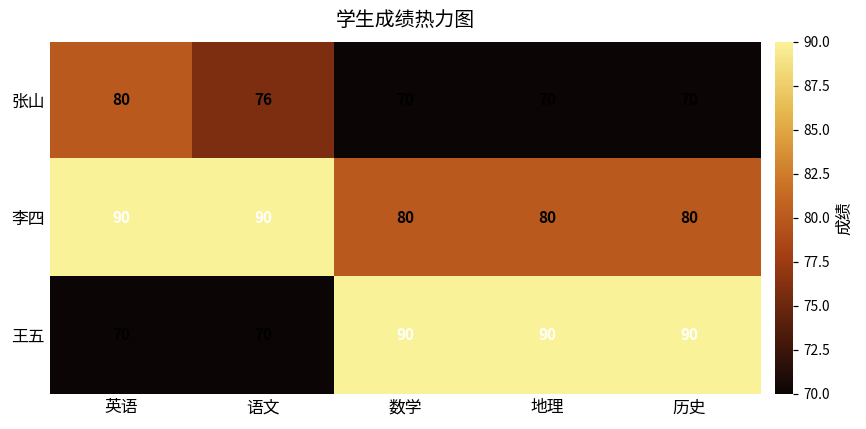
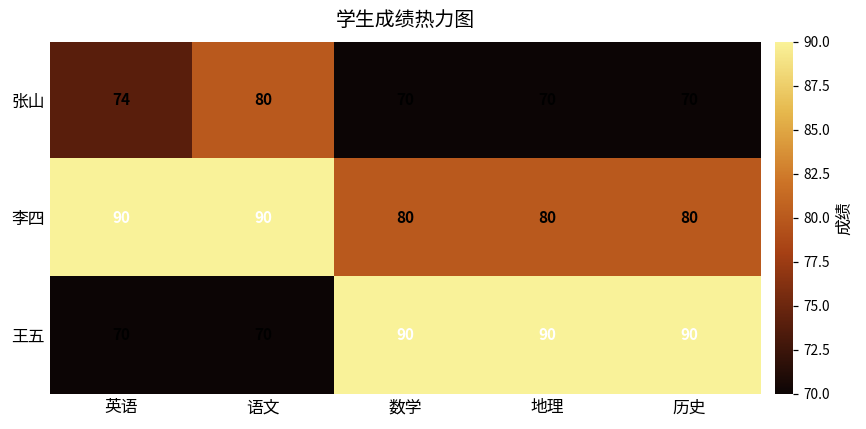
  {
    "张山": {
-     "英语": 80,
-     "语文": 76
+     "英语": 74,
+     "语文": 80
    },
    "李四": {
      "英语": 90,
      "语文": 90,
      "数学": 80,
      "地理": 80,
      "历史": 80
    },
    "王五": {
      "数学": 90,
      "地理": 90,
      "历史": 90
    }
  }
